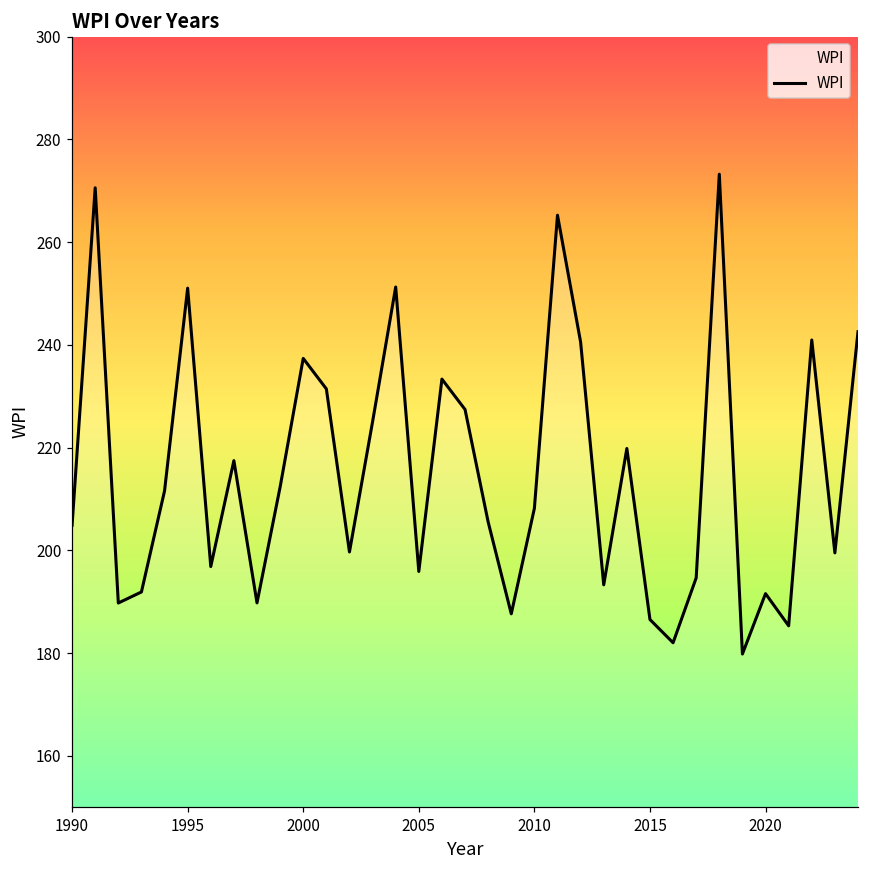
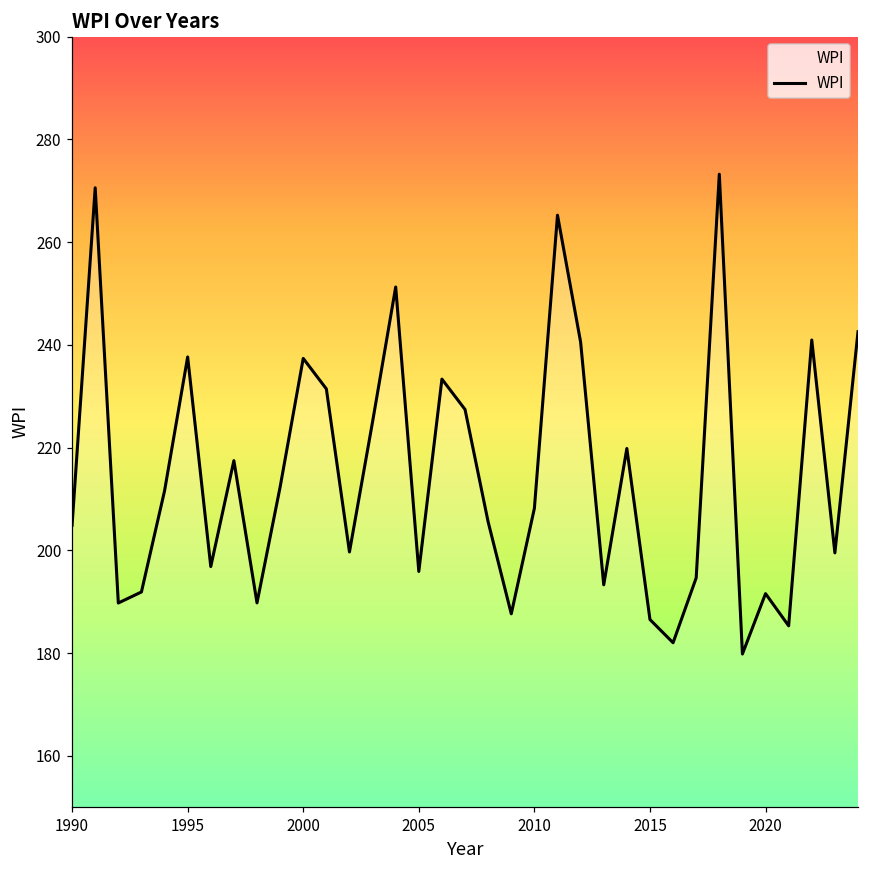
  {
    "1990": 205,
-   "1995": 251,
+   "1995": 238,
    "2000": 237,
    "2005": 196,
    "2010": 208,
    "2015": 187,
    "2020": 192
  }
